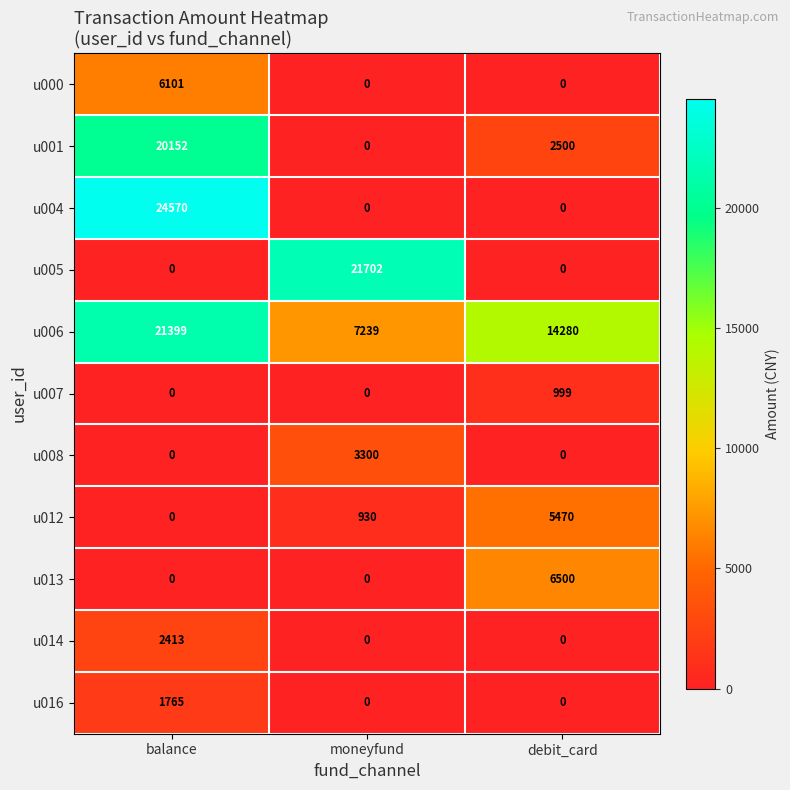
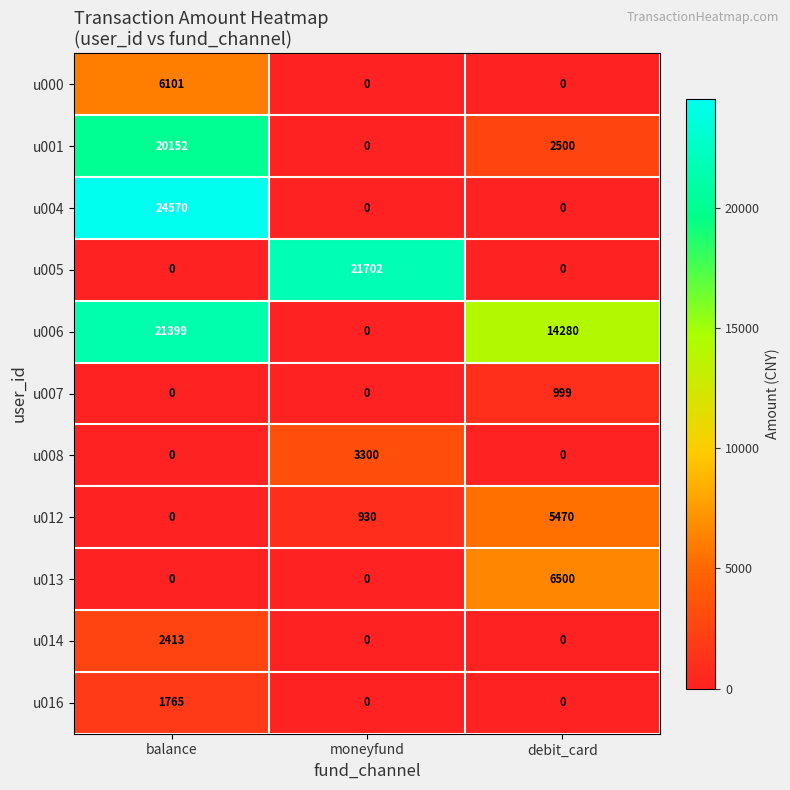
  {
    "u000": {
      "balance": 6101,
      "moneyfund": 0,
      "debit_card": 0
    },
    "u001": {
      "balance": 20152,
      "moneyfund": 0,
      "debit_card": 2500
    },
    "u004": {
      "balance": 24570,
      "moneyfund": 0,
      "debit_card": 0
    },
    "u005": {
      "balance": 0,
      "moneyfund": 21702,
      "debit_card": 0
    },
    "u006": {
      "balance": 21399,
-     "moneyfund": 7239,
+     "moneyfund": 0,
      "debit_card": 14280
    },
    "u007": {
      "balance": 0,
      "moneyfund": 0,
      "debit_card": 999
    },
    "u008": {
      "balance": 0,
      "moneyfund": 3300,
      "debit_card": 0
    },
    "u012": {
      "balance": 0,
      "moneyfund": 930,
      "debit_card": 5470
    },
    "u013": {
      "balance": 0,
      "moneyfund": 0,
      "debit_card": 6500
    },
    "u014": {
      "balance": 2413,
      "moneyfund": 0,
      "debit_card": 0
    },
    "u016": {
      "balance": 1765,
      "moneyfund": 0,
      "debit_card": 0
    }
  }
